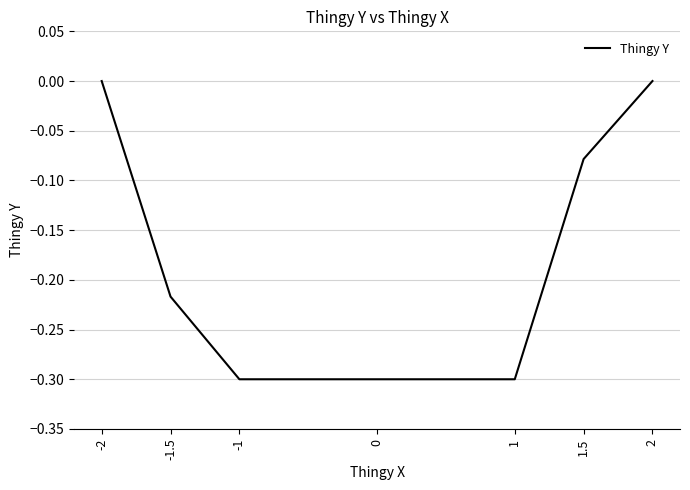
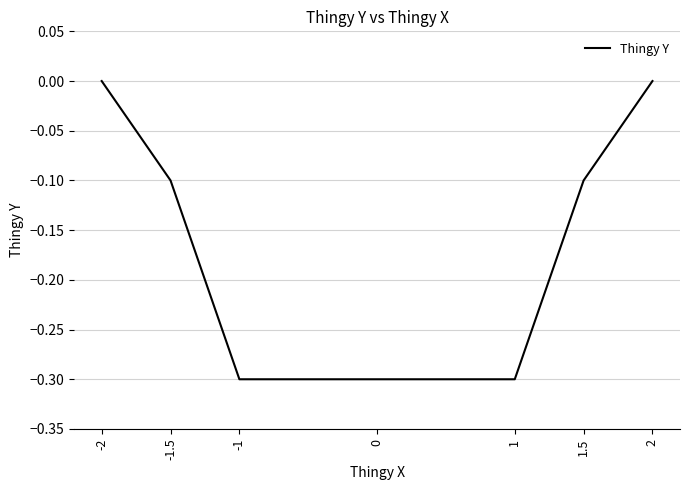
  {
    "-2": 0.00,
-   "-1.5": -0.22,
+   "-1.5": -0.10,
    "-1": -0.30,
    "0": -0.30,
    "1": -0.30,
-   "1.5": -0.08,
+   "1.5": -0.10,
    "2": 0.00
  }
